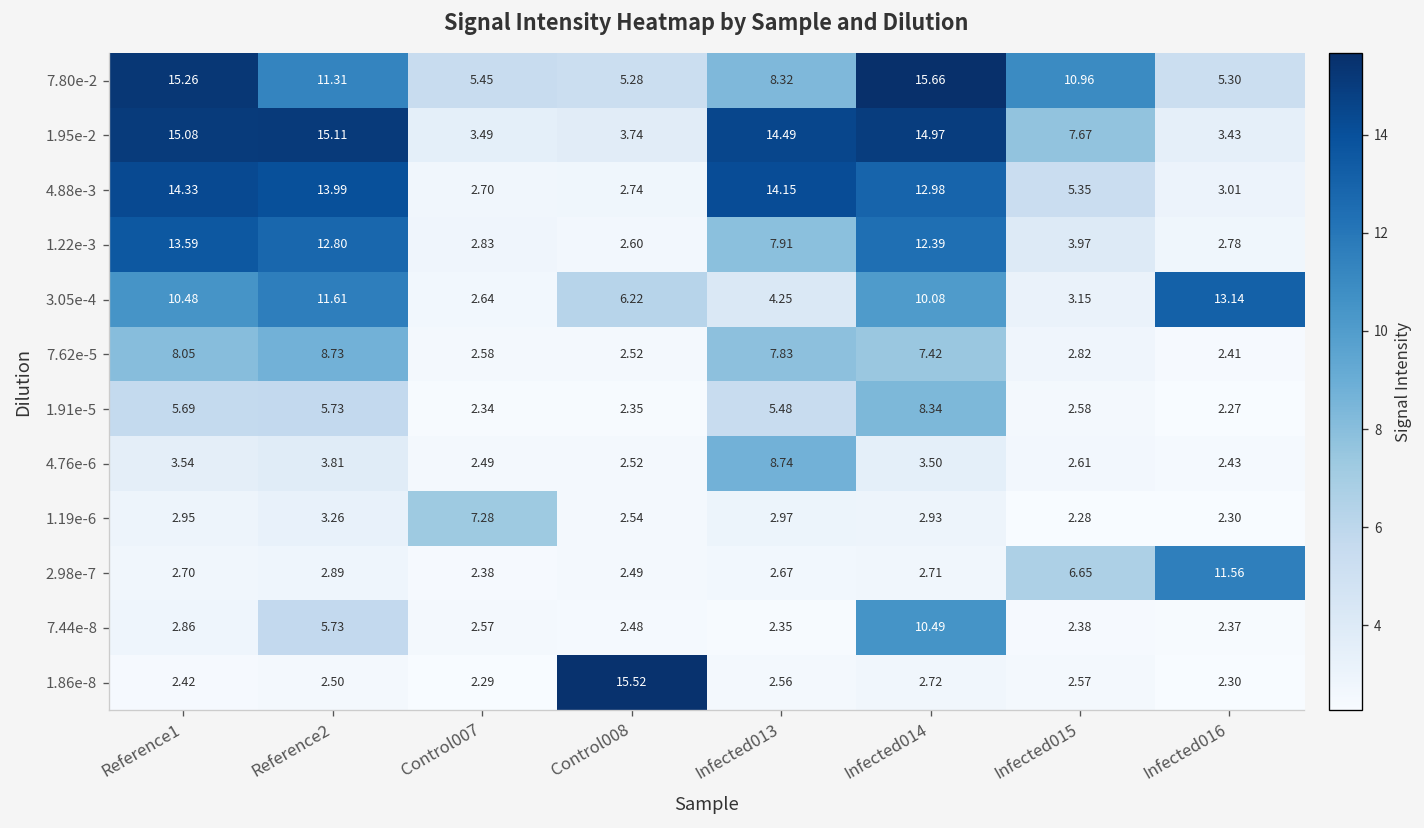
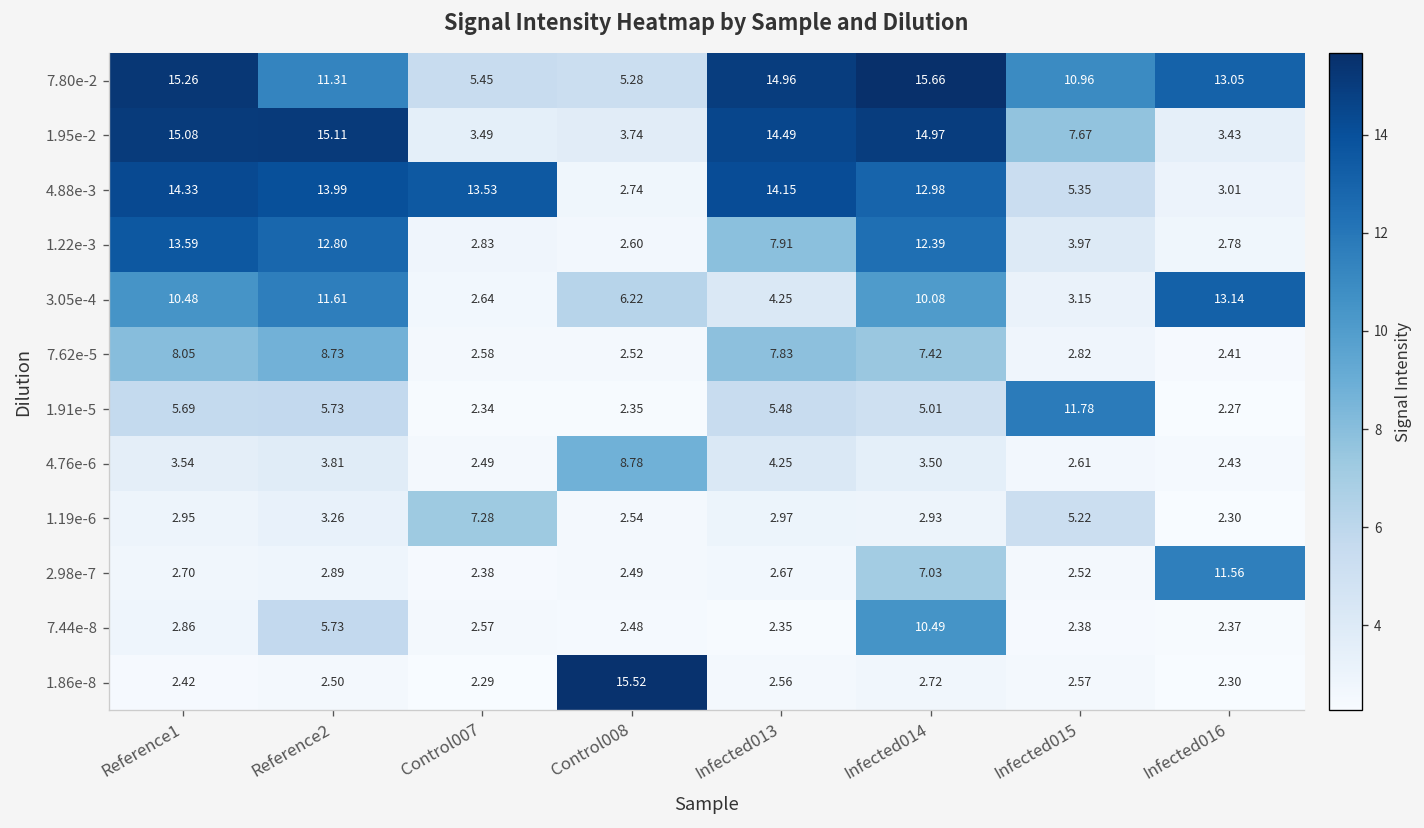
  {
    "7.80e-2": {
      "Reference1": 15.26,
      "Reference2": 11.31,
      "Control007": 5.45,
      "Control008": 5.28,
-     "Infected013": 8.32,
+     "Infected013": 14.96,
      "Infected014": 15.66,
      "Infected015": 10.96,
-     "Infected016": 5.30
+     "Infected016": 13.05
    },
    "1.95e-2": {
      "Reference1": 15.08,
      "Reference2": 15.11,
      "Control007": 3.49,
      "Control008": 3.74,
      "Infected013": 14.49,
      "Infected014": 14.97,
      "Infected015": 7.67,
      "Infected016": 3.43
    },
    "4.88e-3": {
      "Reference1": 14.33,
      "Reference2": 13.99,
-     "Control007": 2.70,
+     "Control007": 13.53,
      "Control008": 2.74,
      "Infected013": 14.15,
      "Infected014": 12.98,
      "Infected015": 5.35,
      "Infected016": 3.01
    },
    "1.22e-3": {
      "Reference1": 13.59,
      "Reference2": 12.80,
      "Control007": 2.83,
      "Control008": 2.60,
      "Infected013": 7.91,
      "Infected014": 12.39,
      "Infected015": 3.97,
      "Infected016": 2.78
    },
    "3.05e-4": {
      "Reference1": 10.48,
      "Reference2": 11.61,
      "Control007": 2.64,
      "Control008": 6.22,
      "Infected013": 4.25,
      "Infected014": 10.08,
      "Infected015": 3.15,
      "Infected016": 13.14
    },
    "7.62e-5": {
      "Reference1": 8.05,
      "Reference2": 8.73,
      "Control007": 2.58,
      "Control008": 2.52,
      "Infected013": 7.83,
      "Infected014": 7.42,
      "Infected015": 2.82,
      "Infected016": 2.41
    },
    "1.91e-5": {
      "Reference1": 5.69,
      "Reference2": 5.73,
      "Control007": 2.34,
      "Control008": 2.35,
      "Infected013": 5.48,
-     "Infected014": 8.34,
-     "Infected015": 2.58,
+     "Infected014": 5.01,
+     "Infected015": 11.78,
      "Infected016": 2.27
    },
    "4.76e-6": {
      "Reference1": 3.54,
      "Reference2": 3.81,
      "Control007": 2.49,
-     "Control008": 2.52,
-     "Infected013": 8.74,
+     "Control008": 8.78,
+     "Infected013": 4.25,
      "Infected014": 3.50,
      "Infected015": 2.61,
      "Infected016": 2.43
    },
    "1.19e-6": {
      "Reference1": 2.95,
      "Reference2": 3.26,
      "Control007": 7.28,
      "Control008": 2.54,
      "Infected013": 2.97,
      "Infected014": 2.93,
-     "Infected015": 2.28,
+     "Infected015": 5.22,
      "Infected016": 2.30
    },
    "2.98e-7": {
      "Reference1": 2.70,
      "Reference2": 2.89,
      "Control007": 2.38,
      "Control008": 2.49,
      "Infected013": 2.67,
-     "Infected014": 2.71,
-     "Infected015": 6.65,
+     "Infected014": 7.03,
+     "Infected015": 2.52,
      "Infected016": 11.56
    },
    "7.44e-8": {
      "Reference1": 2.86,
      "Reference2": 5.73,
      "Control007": 2.57,
      "Control008": 2.48,
      "Infected013": 2.35,
      "Infected014": 10.49,
      "Infected015": 2.38,
      "Infected016": 2.37
    },
    "1.86e-8": {
      "Reference1": 2.42,
      "Reference2": 2.50,
      "Control007": 2.29,
      "Control008": 15.52,
      "Infected013": 2.56,
      "Infected014": 2.72,
      "Infected015": 2.57,
      "Infected016": 2.30
    }
  }
